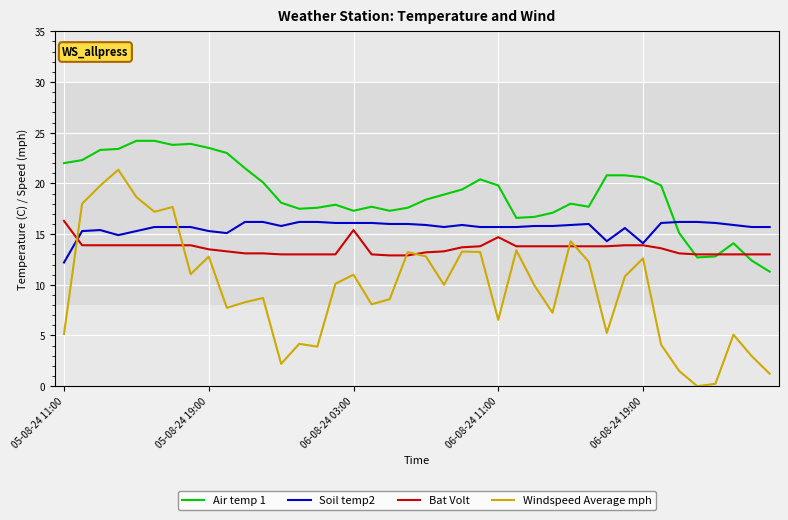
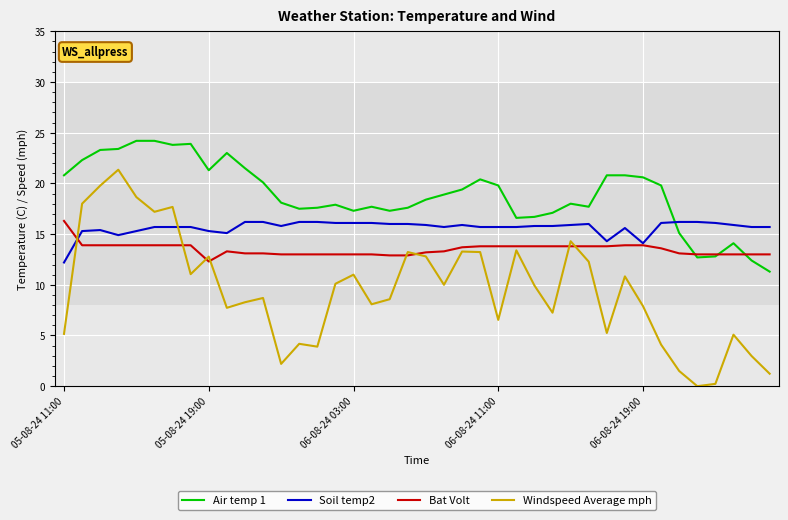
  {
    "Air temp 1": {
-     "05-08-24 11:00": 22.0,
-     "05-08-24 19:00": 23.5,
+     "05-08-24 11:00": 20.8,
+     "05-08-24 19:00": 21.3,
      "06-08-24 03:00": 17.3,
      "06-08-24 11:00": 19.8,
      "06-08-24 19:00": 20.6
    },
    "Soil temp2": {
      "05-08-24 11:00": 12.2,
      "05-08-24 19:00": 15.3,
      "06-08-24 03:00": 16.1,
      "06-08-24 11:00": 15.7
    },
    "Bat Volt": {
      "05-08-24 11:00": 16.3,
-     "05-08-24 19:00": 13.5,
-     "06-08-24 03:00": 15.4,
-     "06-08-24 11:00": 14.7
+     "05-08-24 19:00": 12.3,
+     "06-08-24 03:00": 13.0,
+     "06-08-24 11:00": 13.8
    },
    "Windspeed Average mph": {
      "05-08-24 11:00": 5.2,
      "05-08-24 19:00": 12.8,
      "06-08-24 03:00": 11.0,
      "06-08-24 11:00": 6.5,
-     "06-08-24 19:00": 12.6
+     "06-08-24 19:00": 7.9
    }
  }
